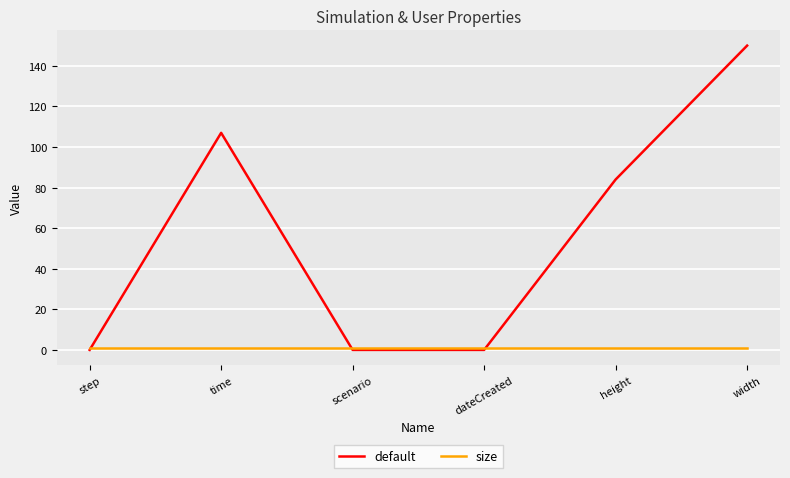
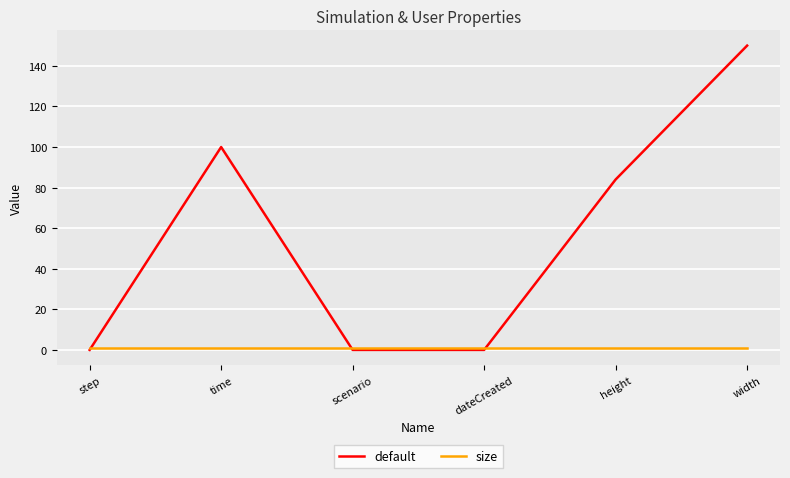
  {
    "default": {
-     "time": 107,
+     "time": 100,
      "height": 84,
      "width": 150
    },
    "size": {
      "time": 1,
      "height": 1,
      "width": 1
    }
  }
